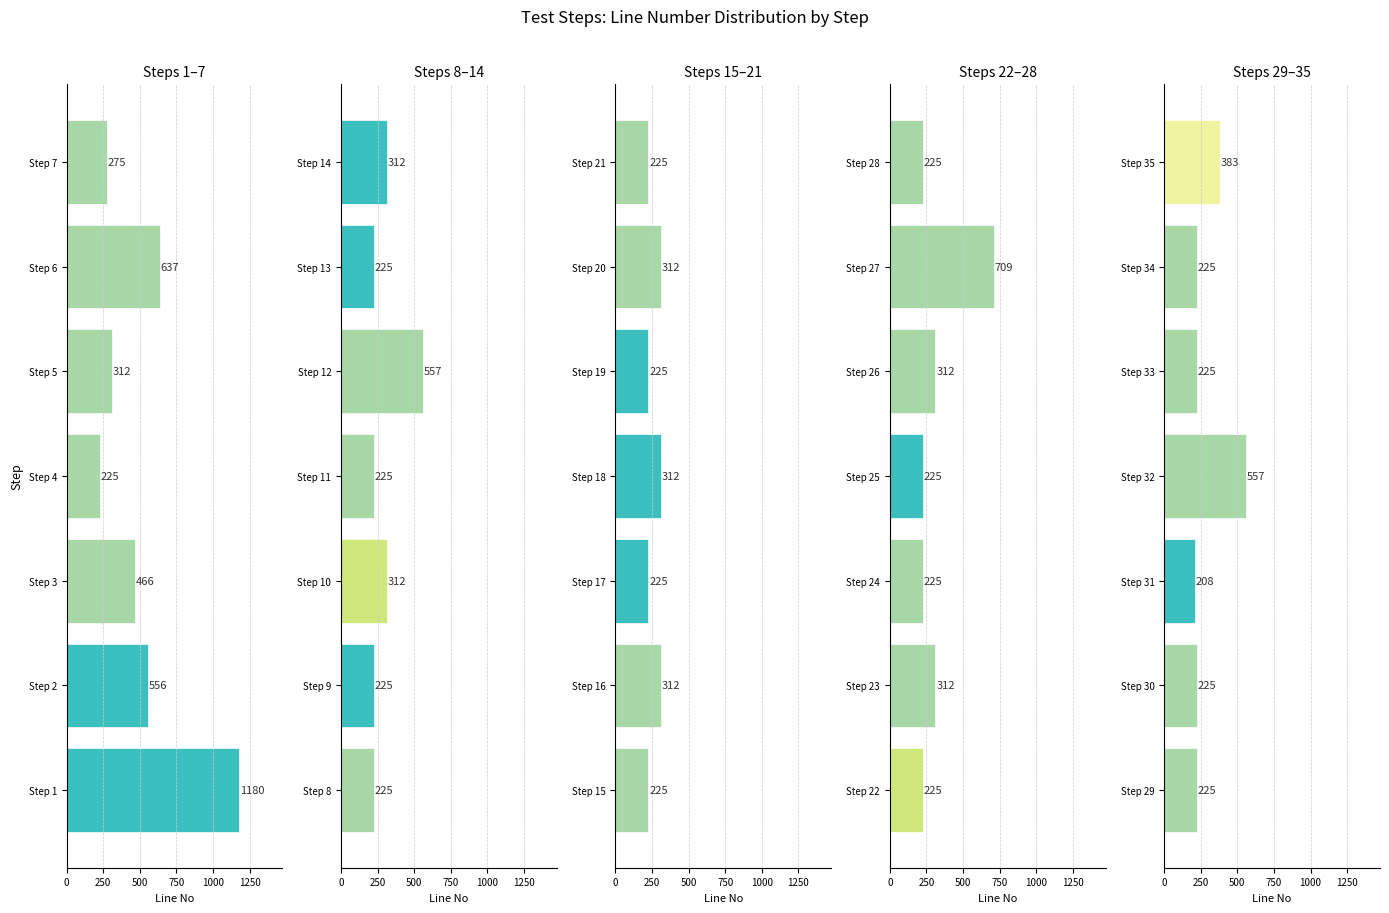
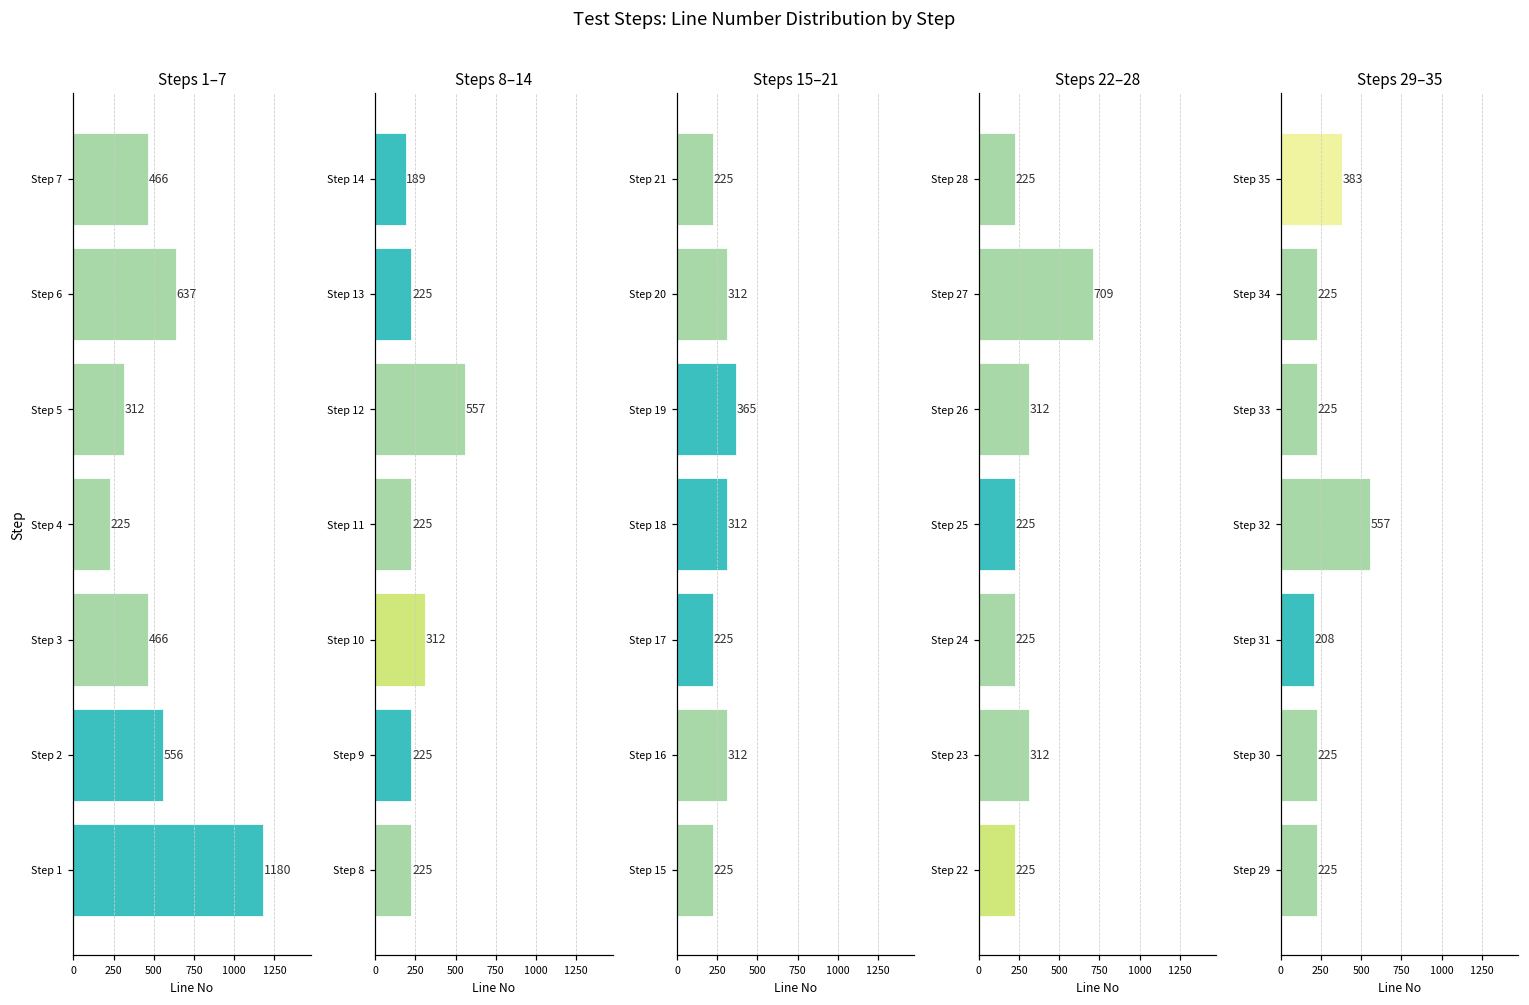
  {
    "Steps 1–7": {
-     "Step 7": 275,
+     "Step 7": 466,
      "Step 6": 637,
      "Step 5": 312,
      "Step 4": 225,
      "Step 3": 466,
      "Step 2": 556,
      "Step 1": 1180
    },
    "Steps 8–14": {
-     "Step 14": 312,
+     "Step 14": 189,
      "Step 13": 225,
      "Step 12": 557,
      "Step 11": 225,
      "Step 10": 312,
      "Step 9": 225,
      "Step 8": 225
    },
    "Steps 15–21": {
      "Step 21": 225,
      "Step 20": 312,
-     "Step 19": 225,
+     "Step 19": 365,
      "Step 18": 312,
      "Step 17": 225,
      "Step 16": 312,
      "Step 15": 225
    },
    "Steps 22–28": {
      "Step 28": 225,
      "Step 27": 709,
      "Step 26": 312,
      "Step 25": 225,
      "Step 24": 225,
      "Step 23": 312,
      "Step 22": 225
    },
    "Steps 29–35": {
      "Step 35": 383,
      "Step 34": 225,
      "Step 33": 225,
      "Step 32": 557,
      "Step 31": 208,
      "Step 30": 225,
      "Step 29": 225
    }
  }
